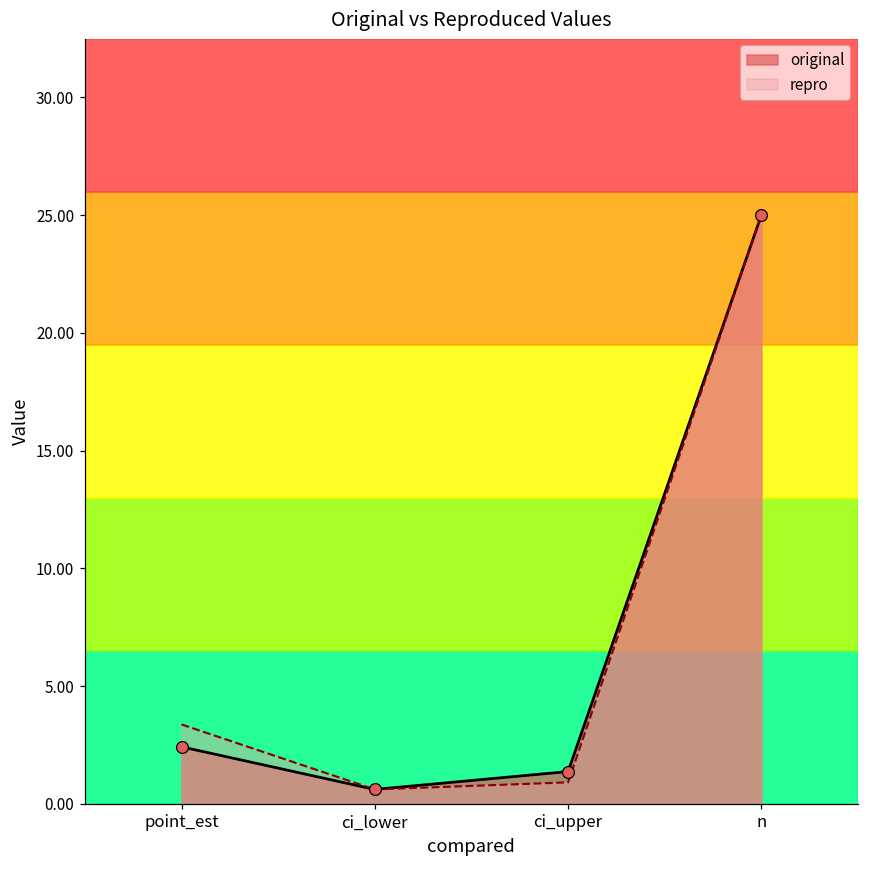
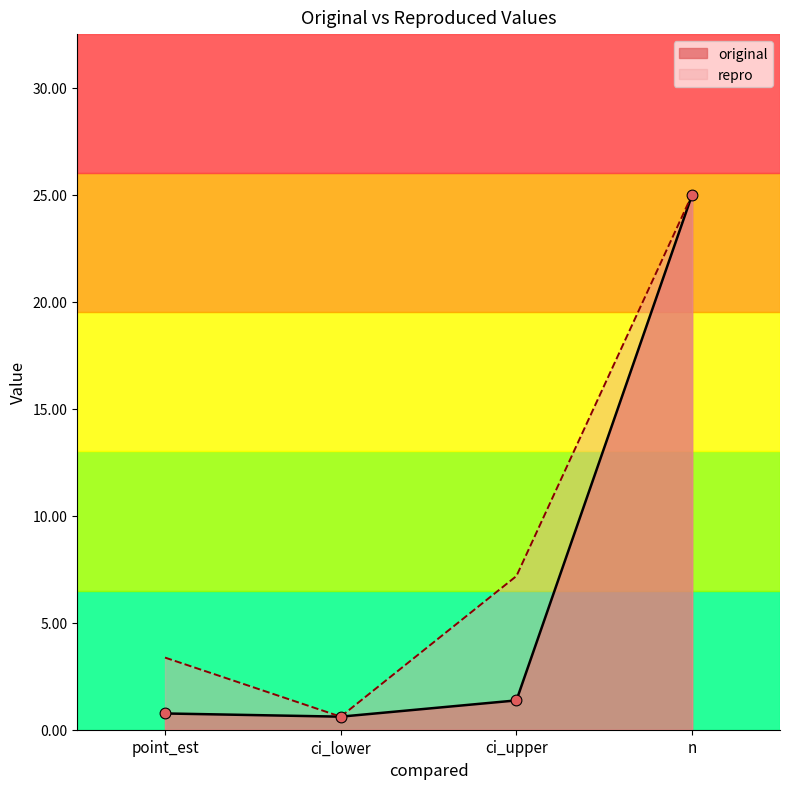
  {
    "original": {
-     "point_est": 2.4,
+     "point_est": 0.8,
      "ci_upper": 1.4
    },
    "repro": {
      "point_est": 3.4,
-     "ci_upper": 0.9
+     "ci_upper": 7.2
    }
  }
